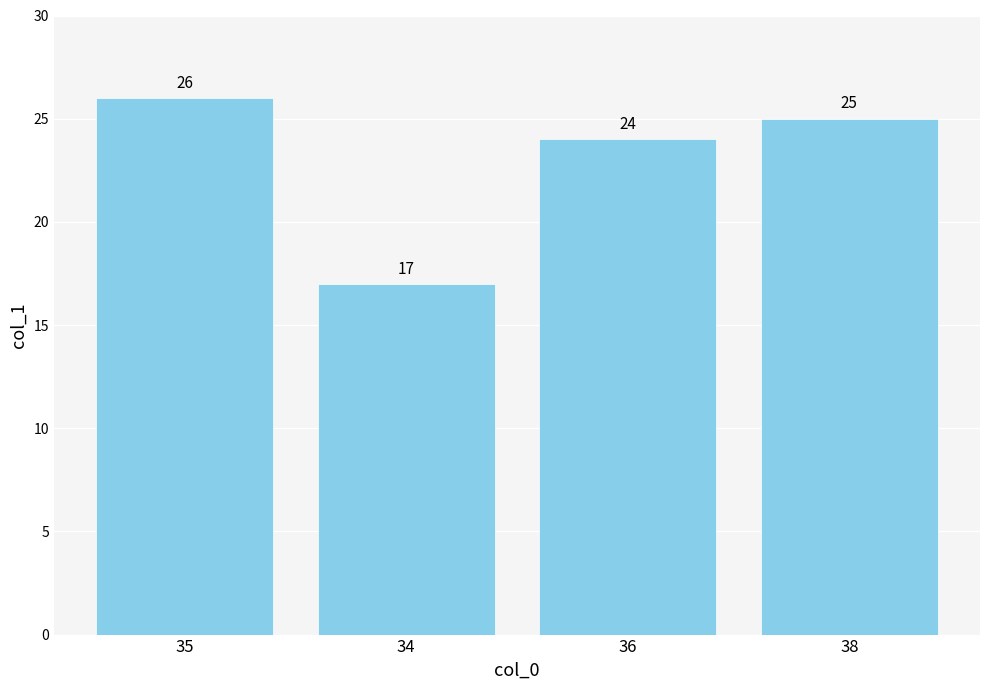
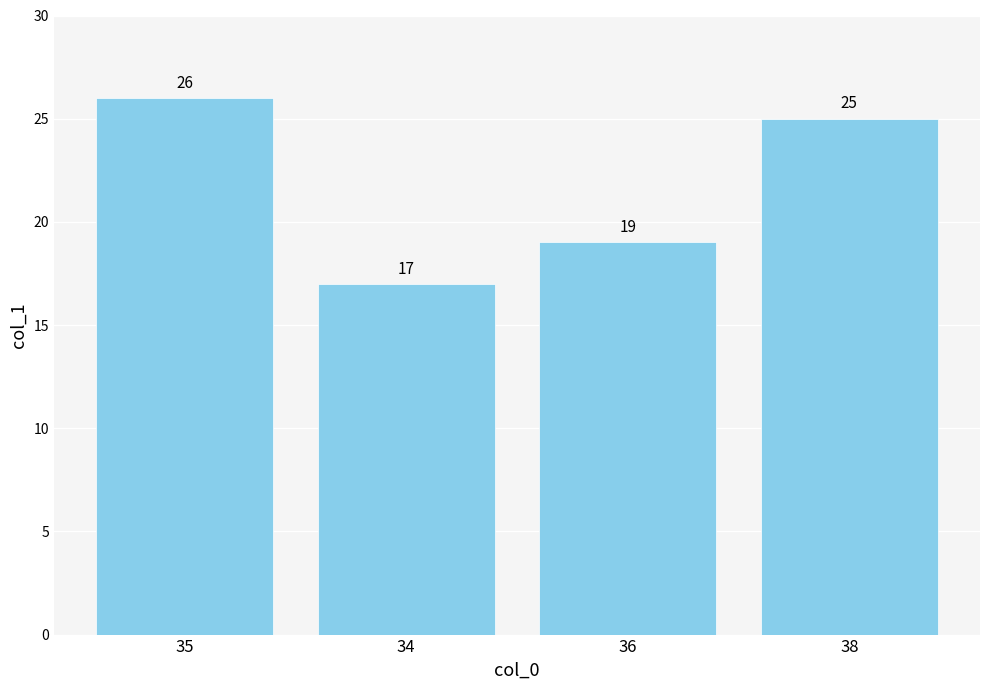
  {
    "35": 26,
    "34": 17,
-   "36": 24,
+   "36": 19,
    "38": 25
  }
